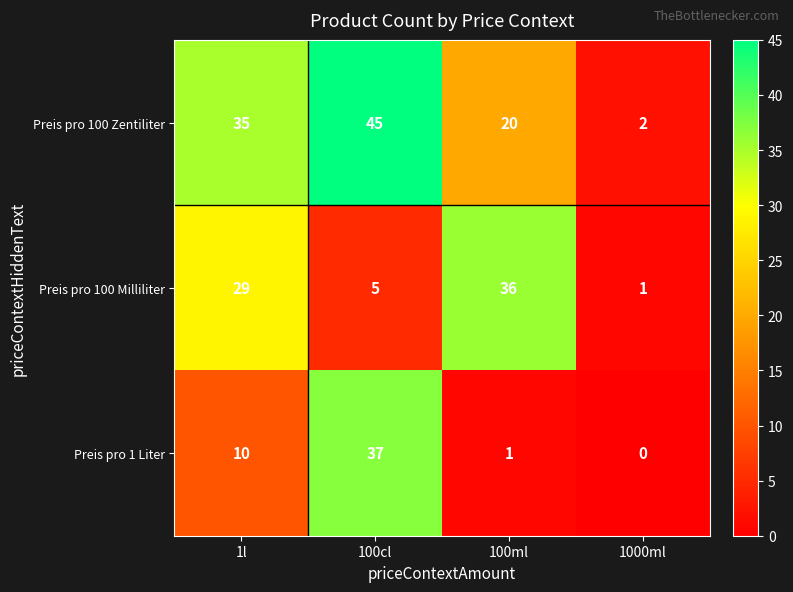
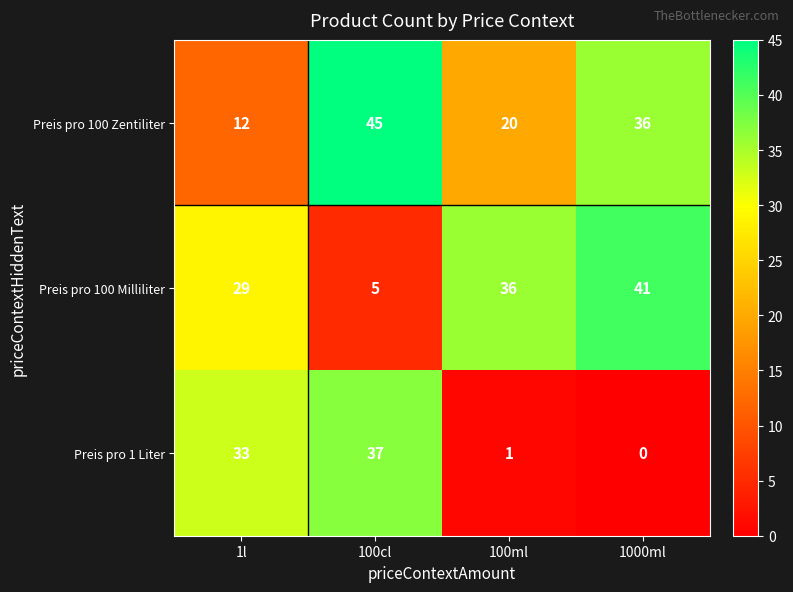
  {
    "Preis pro 100 Zentiliter": {
-     "1l": 35,
+     "1l": 12,
      "100cl": 45,
      "100ml": 20,
-     "1000ml": 2
+     "1000ml": 36
    },
    "Preis pro 100 Milliliter": {
      "1l": 29,
      "100cl": 5,
      "100ml": 36,
-     "1000ml": 1
+     "1000ml": 41
    },
    "Preis pro 1 Liter": {
-     "1l": 10,
+     "1l": 33,
      "100cl": 37,
      "100ml": 1,
      "1000ml": 0
    }
  }
